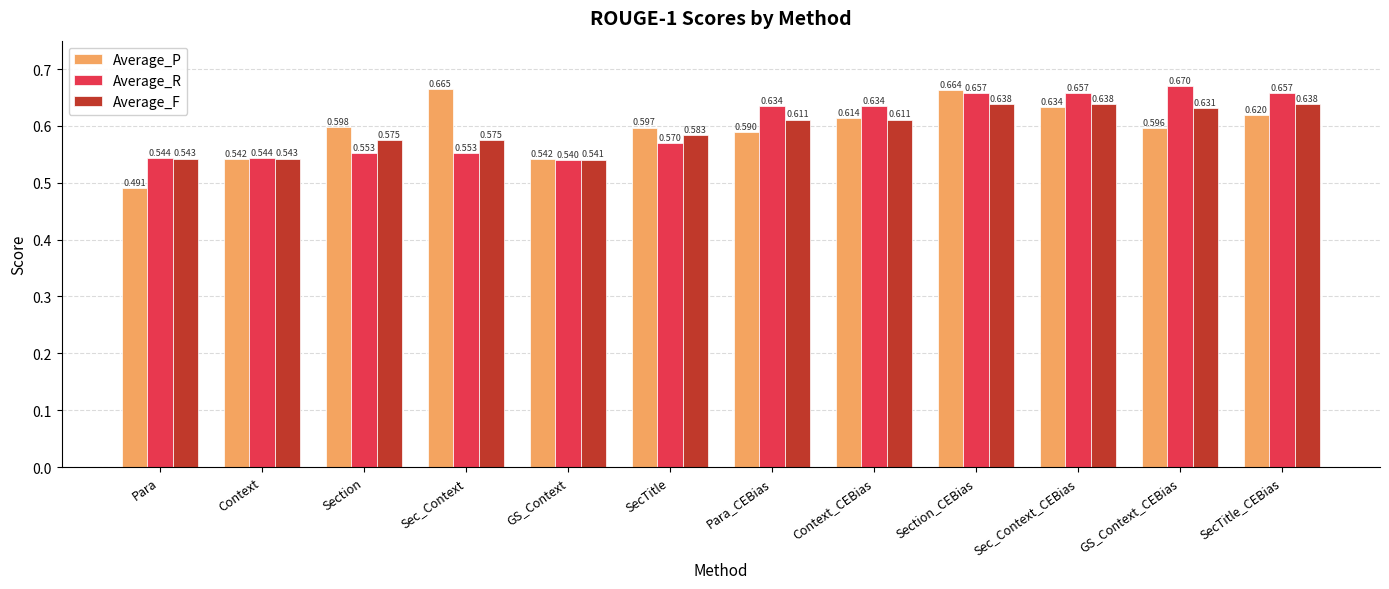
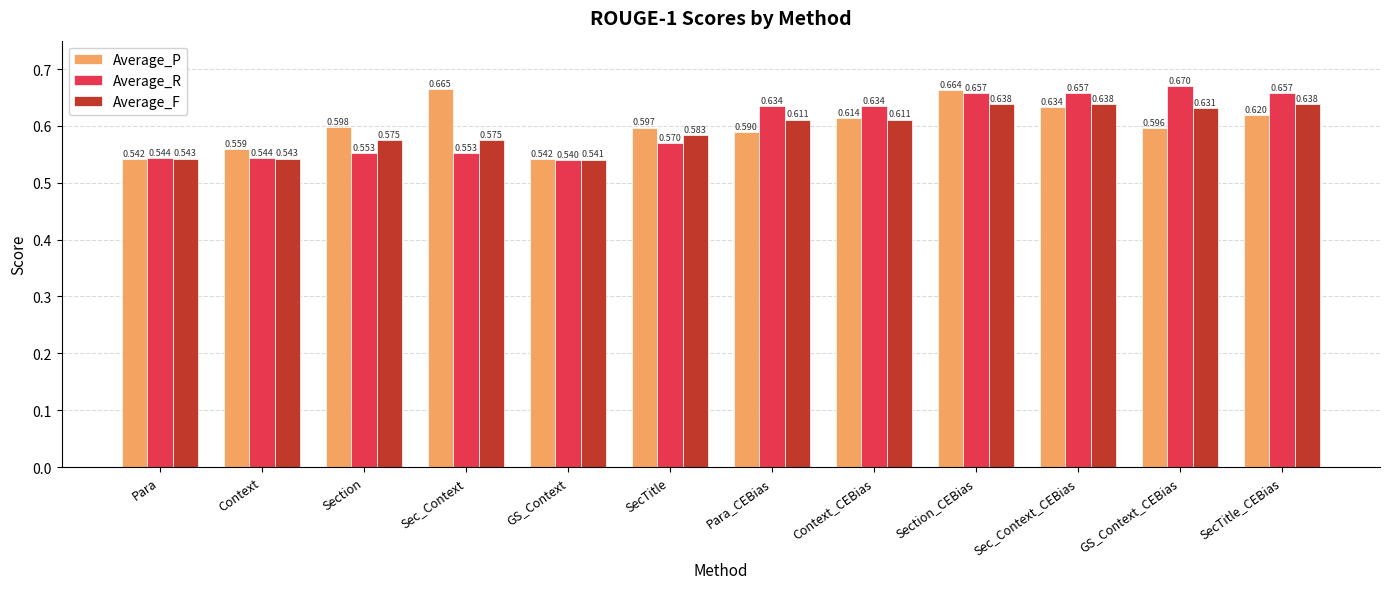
  {
    "Average_P": {
-     "Para": 0.491,
-     "Context": 0.542,
+     "Para": 0.542,
+     "Context": 0.559,
      "Section": 0.598,
      "Sec_Context": 0.665,
      "GS_Context": 0.542,
      "SecTitle": 0.597,
      "Para_CEBias": 0.590,
      "Context_CEBias": 0.614,
      "Section_CEBias": 0.664,
      "Sec_Context_CEBias": 0.634,
      "GS_Context_CEBias": 0.596,
      "SecTitle_CEBias": 0.620
    }
  }
